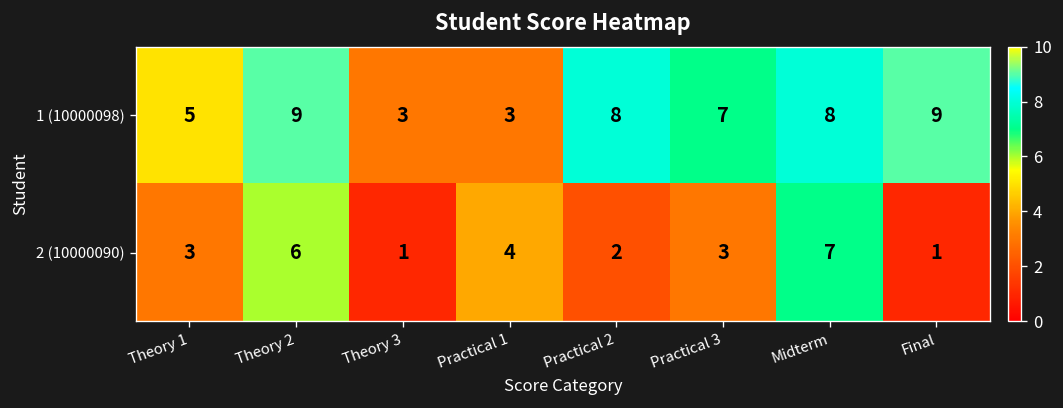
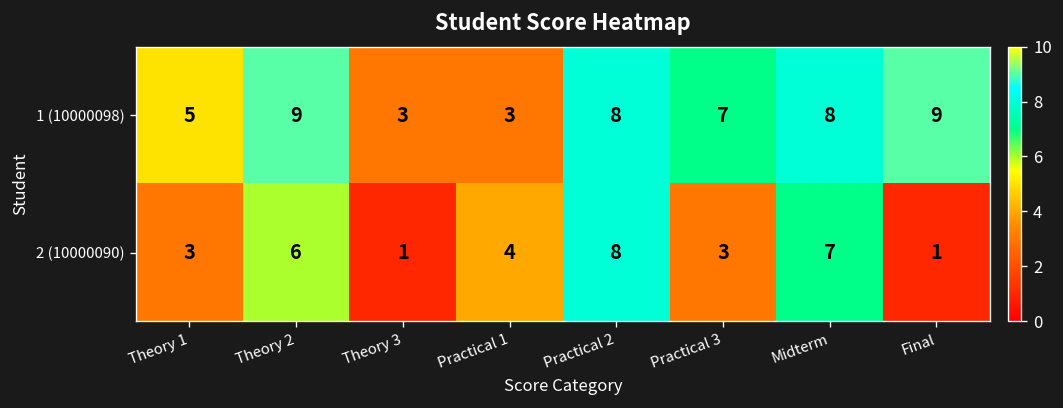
  {
    "1 (10000098)": {
      "Theory 1": 5,
      "Theory 2": 9,
      "Theory 3": 3,
      "Practical 1": 3,
      "Practical 2": 8,
      "Practical 3": 7,
      "Midterm": 8,
      "Final": 9
    },
    "2 (10000090)": {
      "Theory 1": 3,
      "Theory 2": 6,
      "Theory 3": 1,
      "Practical 1": 4,
-     "Practical 2": 2,
+     "Practical 2": 8,
      "Practical 3": 3,
      "Midterm": 7,
      "Final": 1
    }
  }
